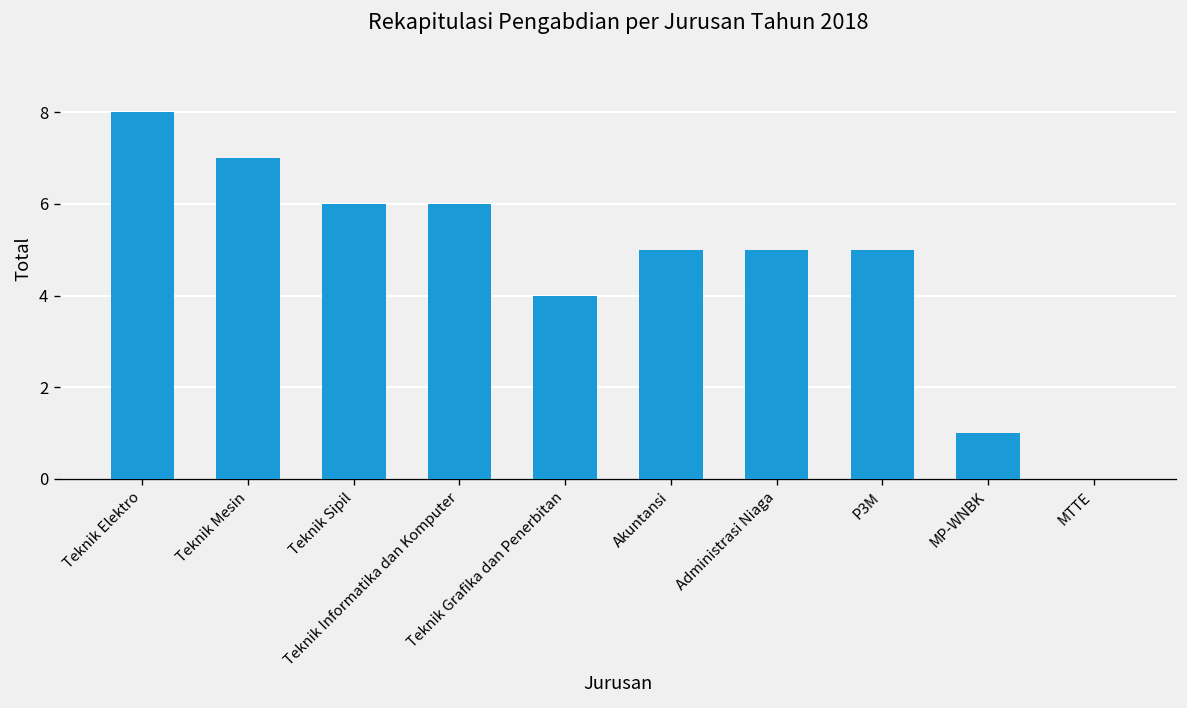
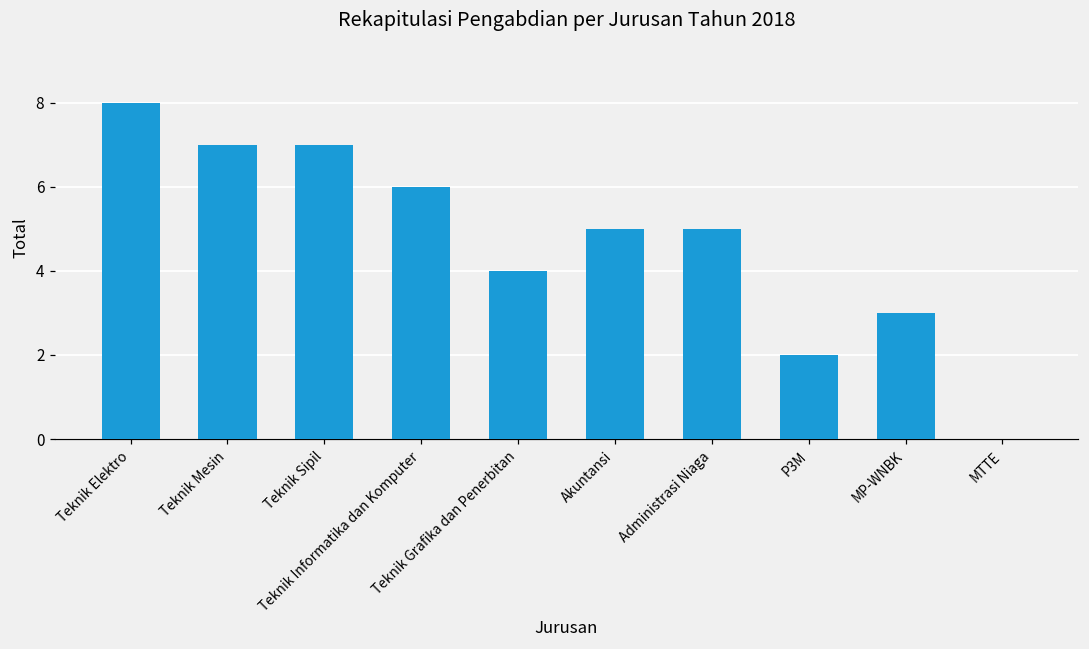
  {
    "Teknik Elektro": 8,
    "Teknik Mesin": 7,
-   "Teknik Sipil": 6,
+   "Teknik Sipil": 7,
    "Teknik Informatika dan Komputer": 6,
    "Teknik Grafika dan Penerbitan": 4,
    "Akuntansi": 5,
    "Administrasi Niaga": 5,
-   "P3M": 5,
-   "MP-WNBK": 1,
+   "P3M": 2,
+   "MP-WNBK": 3,
    "MTTE": 0
  }
